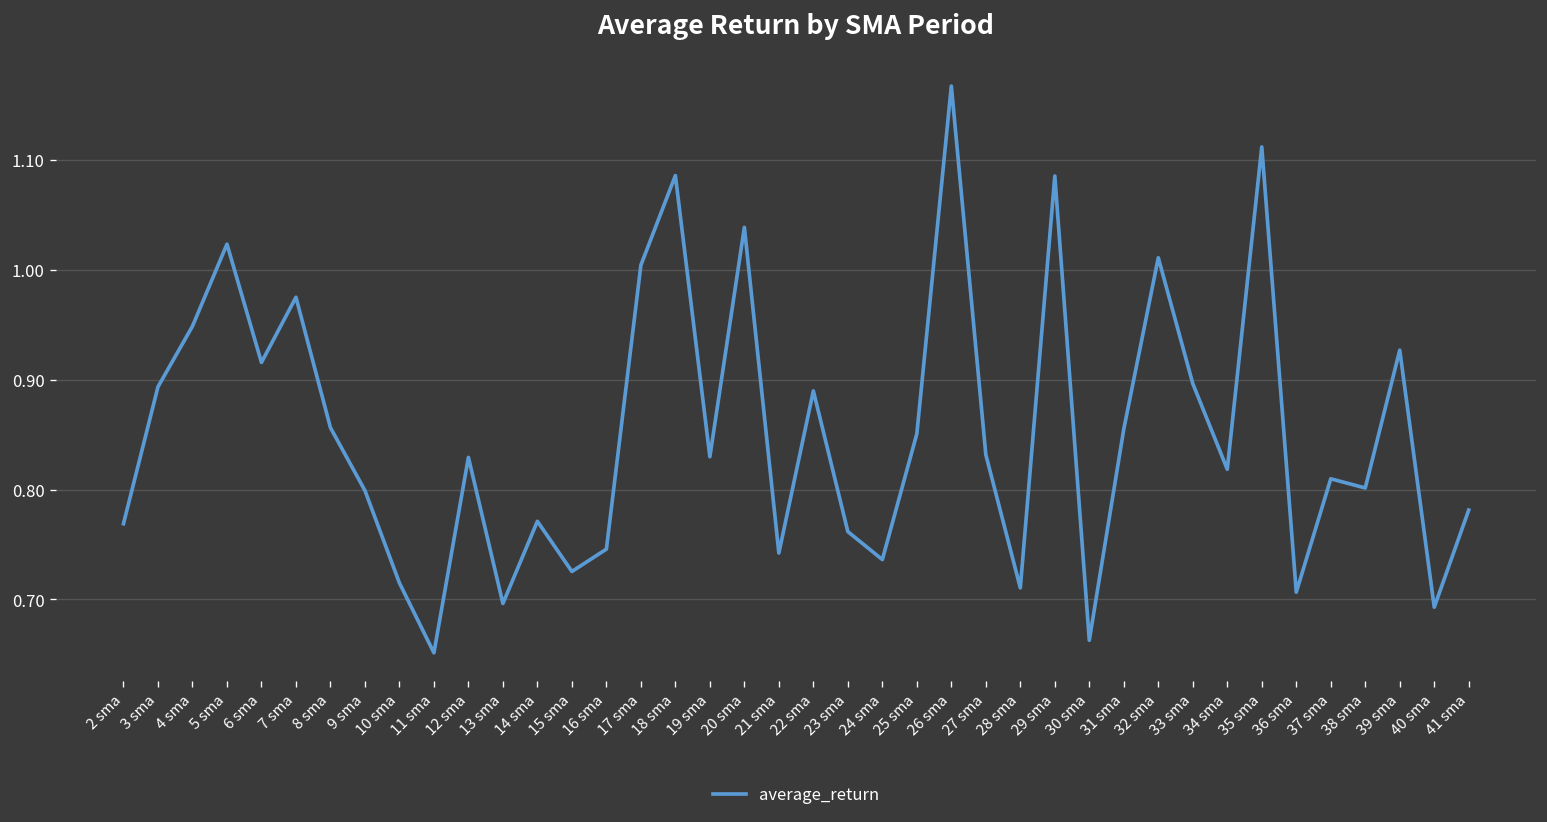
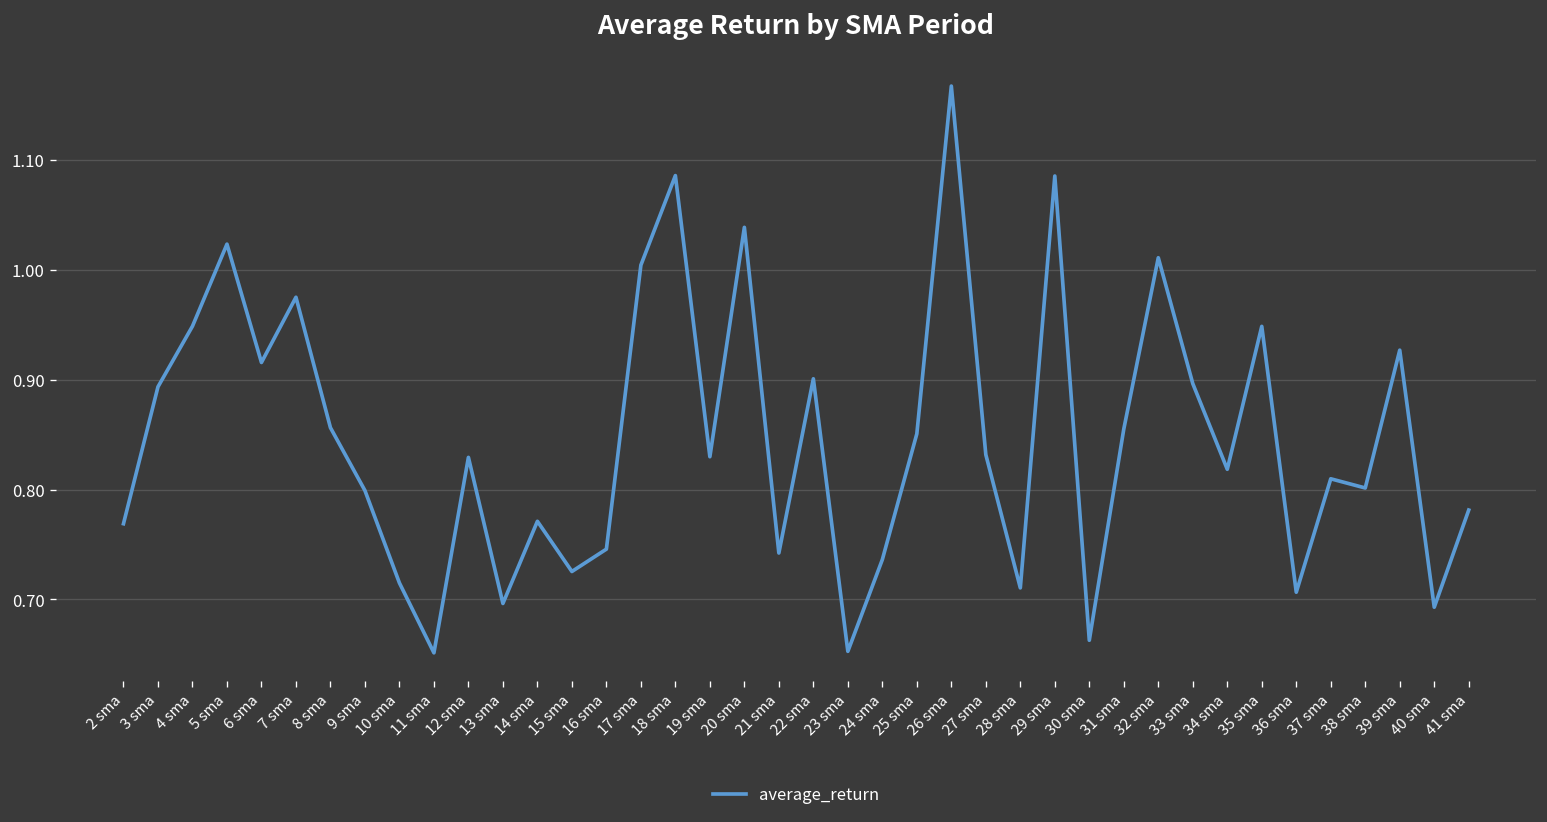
  {
    "2 sma": 0.77,
    "3 sma": 0.89,
    "4 sma": 0.95,
    "5 sma": 1.02,
    "6 sma": 0.92,
    "7 sma": 0.98,
    "8 sma": 0.86,
    "9 sma": 0.80,
    "10 sma": 0.71,
    "11 sma": 0.65,
    "12 sma": 0.83,
    "13 sma": 0.70,
    "14 sma": 0.77,
    "15 sma": 0.73,
    "16 sma": 0.75,
    "17 sma": 1.00,
    "18 sma": 1.09,
    "19 sma": 0.83,
    "20 sma": 1.04,
    "21 sma": 0.74,
-   "22 sma": 0.89,
-   "23 sma": 0.76,
+   "22 sma": 0.90,
+   "23 sma": 0.65,
    "24 sma": 0.74,
    "25 sma": 0.85,
    "26 sma": 1.17,
    "27 sma": 0.83,
    "28 sma": 0.71,
    "29 sma": 1.09,
    "30 sma": 0.66,
    "31 sma": 0.86,
    "32 sma": 1.01,
    "33 sma": 0.90,
    "34 sma": 0.82,
-   "35 sma": 1.11,
+   "35 sma": 0.95,
    "36 sma": 0.71,
    "37 sma": 0.81,
    "38 sma": 0.80,
    "39 sma": 0.93,
    "40 sma": 0.69,
    "41 sma": 0.78
  }
